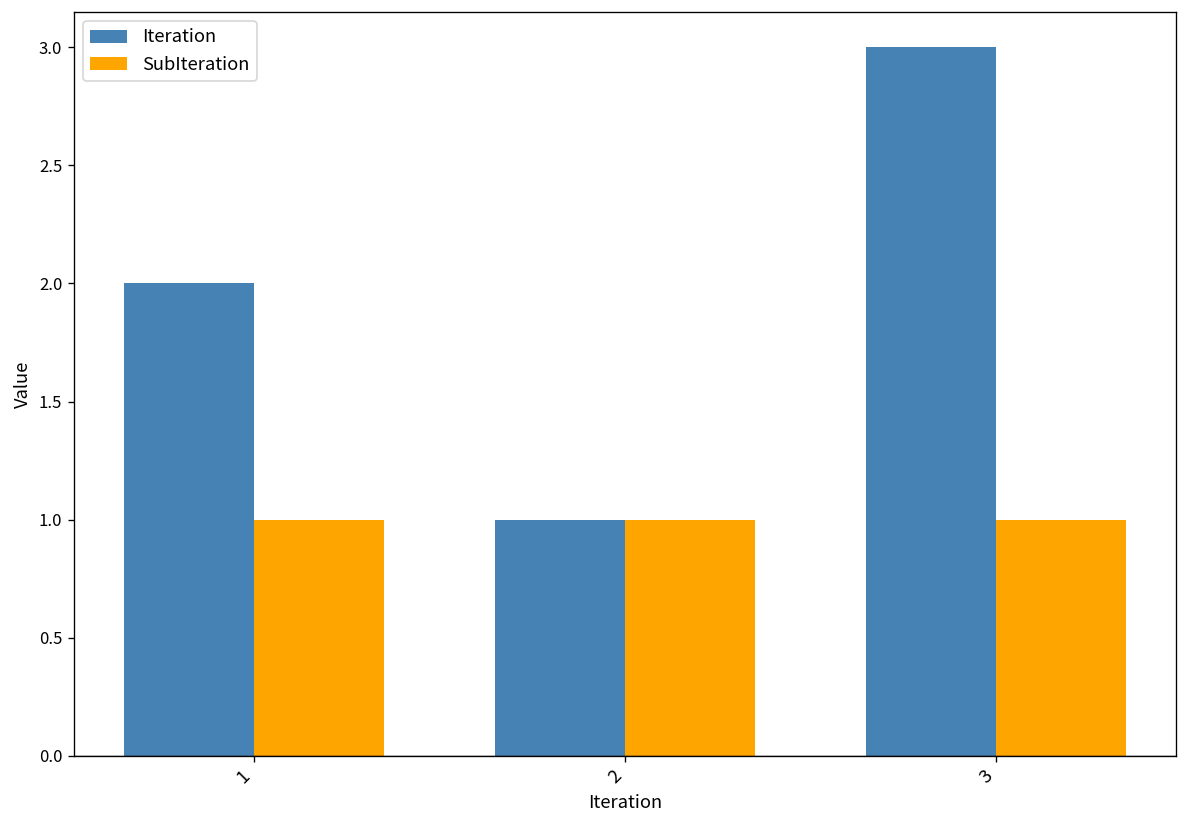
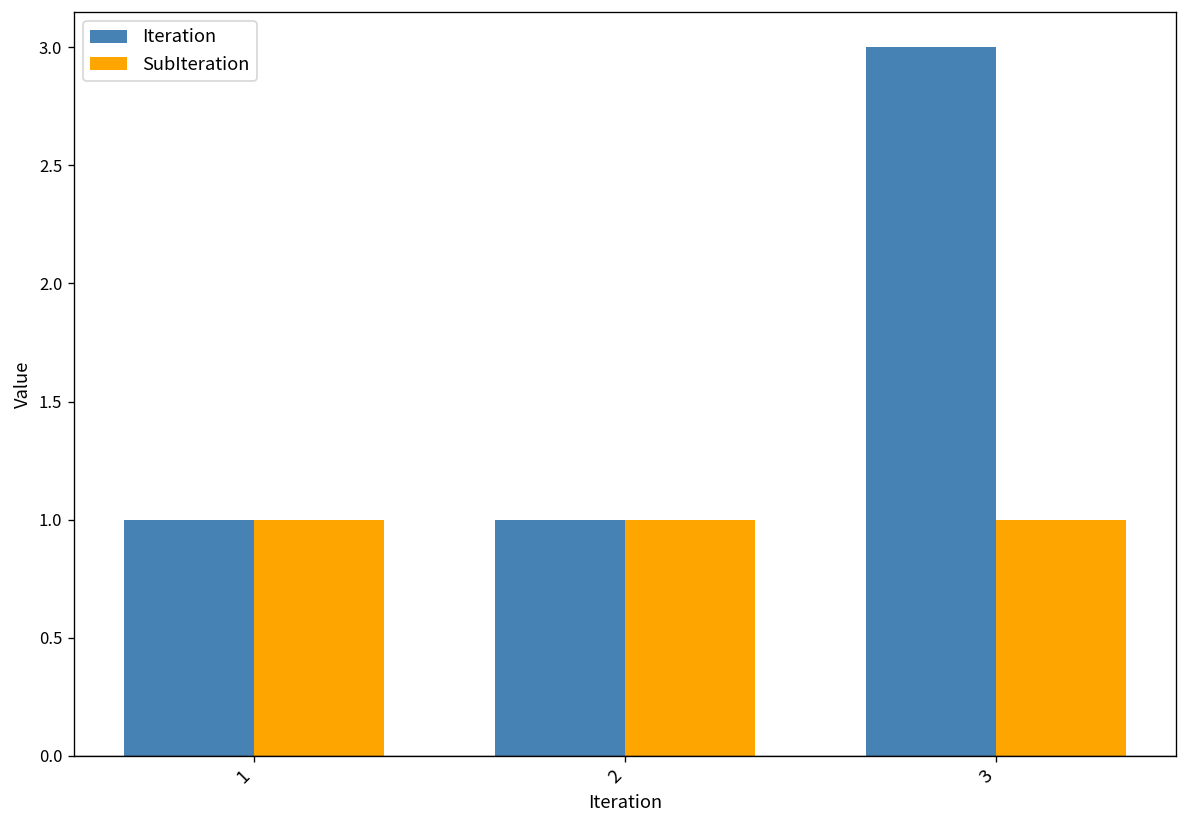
  {
    "Iteration": {
-     "1": 2,
+     "1": 1,
      "2": 1,
      "3": 3
    },
    "SubIteration": {
      "1": 1,
      "2": 1,
      "3": 1
    }
  }
